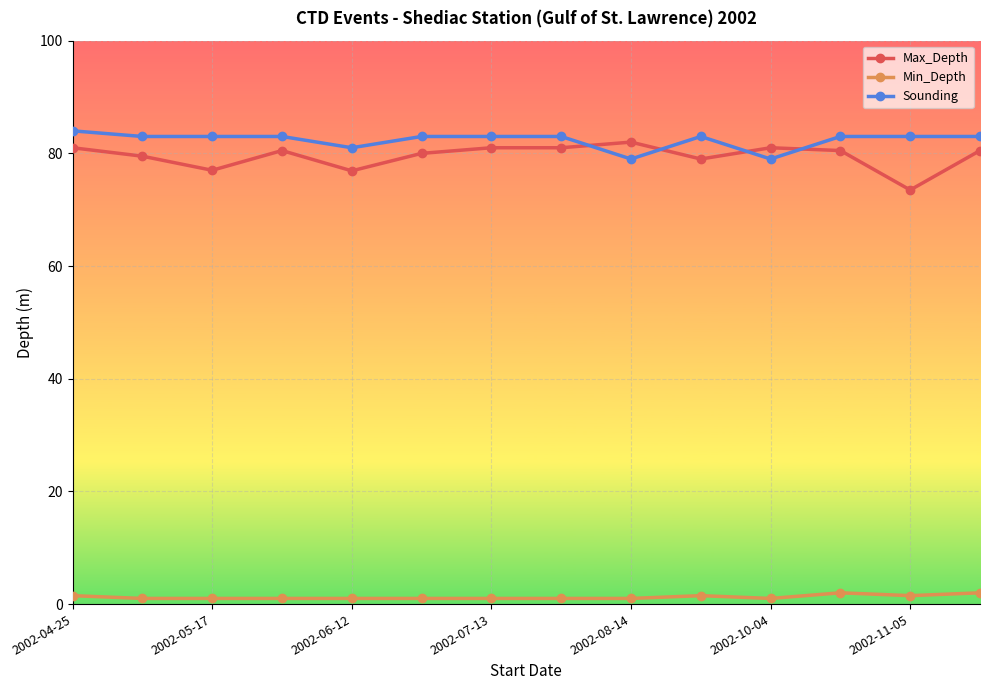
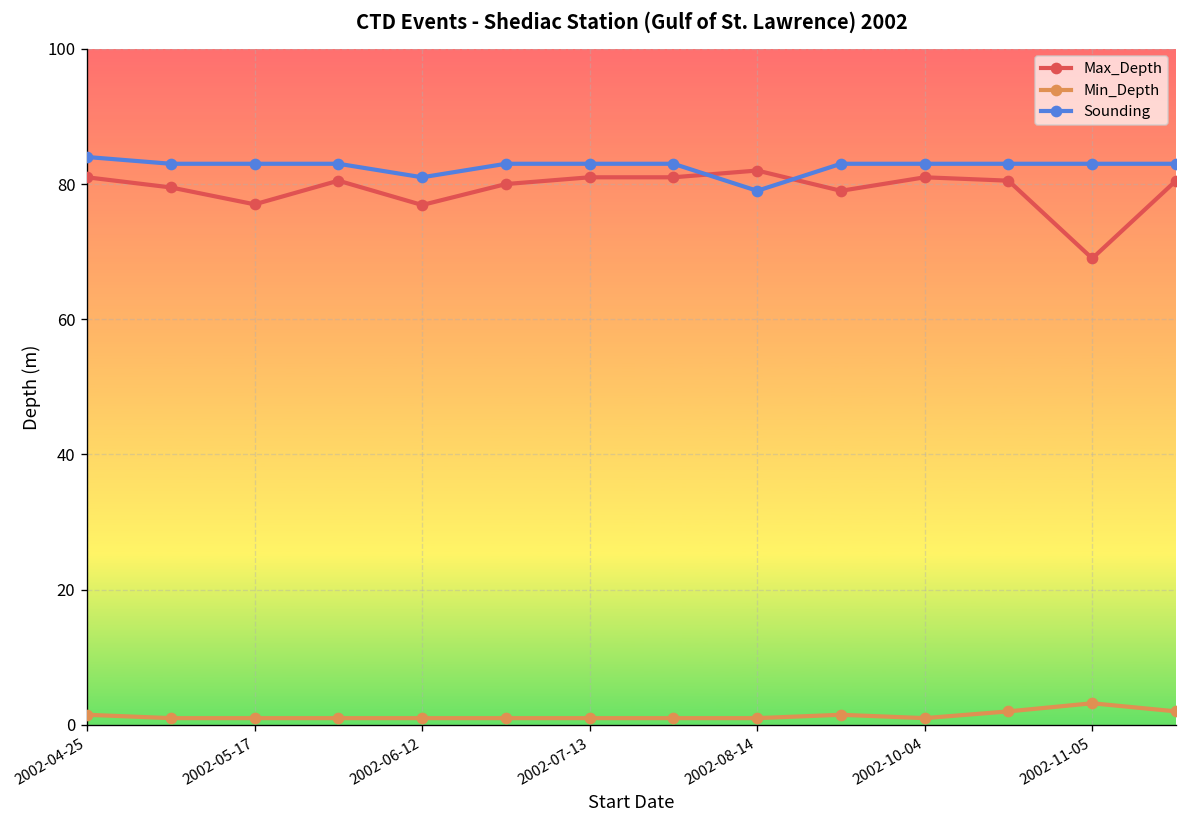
  {
    "Max_Depth": {
      "2002-04-25": 81,
      "2002-05-17": 77,
      "2002-06-12": 77,
      "2002-07-13": 81,
      "2002-08-14": 82,
      "2002-10-04": 81,
-     "2002-11-05": 74
+     "2002-11-05": 69
    },
    "Min_Depth": {
      "2002-04-25": 2,
      "2002-05-17": 1,
      "2002-06-12": 1,
      "2002-07-13": 1,
      "2002-08-14": 1,
      "2002-10-04": 1,
-     "2002-11-05": 2
+     "2002-11-05": 3
    },
    "Sounding": {
      "2002-04-25": 84,
      "2002-05-17": 83,
      "2002-06-12": 81,
      "2002-07-13": 83,
      "2002-08-14": 79,
-     "2002-10-04": 79,
+     "2002-10-04": 83,
      "2002-11-05": 83
    }
  }
